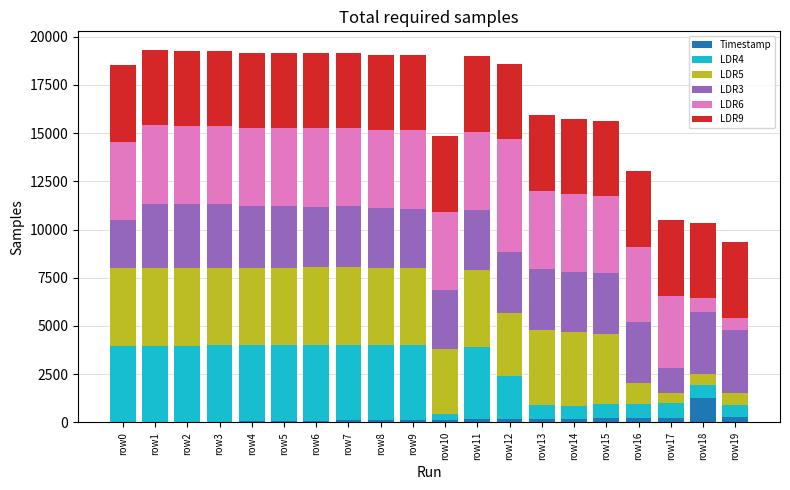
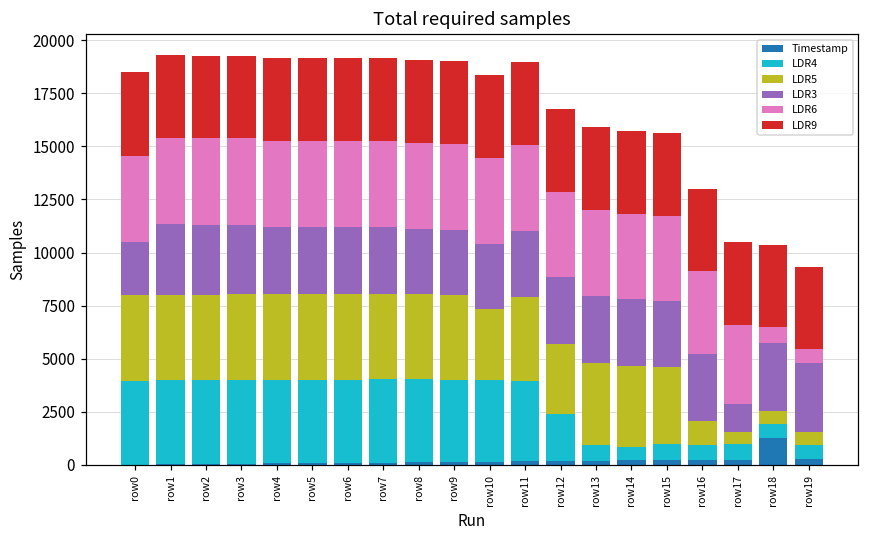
  {
    "Timestamp": {
      "row0": 0,
      "row10": 100,
      "row11": 200,
      "row12": 200,
      "row13": 200,
      "row14": 200,
      "row15": 200,
      "row16": 200,
      "row17": 200,
      "row18": 1300,
      "row19": 300
    },
    "LDR4": {
      "row0": 4000,
      "row1": 4000,
      "row2": 4000,
      "row3": 3900,
      "row4": 3900,
      "row5": 3900,
      "row6": 3900,
      "row7": 3900,
      "row8": 3900,
      "row9": 3900,
-     "row10": 300,
+     "row10": 3900,
      "row11": 3800,
      "row12": 2200,
      "row13": 700,
      "row14": 600,
      "row15": 700,
      "row16": 700,
      "row17": 800,
      "row18": 700,
      "row19": 600
    },
    "LDR5": {
      "row0": 4100,
      "row1": 4000,
      "row2": 4000,
      "row3": 4000,
      "row4": 4000,
      "row5": 4000,
      "row6": 4000,
      "row7": 4000,
      "row8": 4000,
      "row9": 4000,
      "row10": 3300,
      "row11": 4000,
      "row12": 3300,
      "row13": 3900,
      "row14": 3800,
      "row15": 3600,
      "row16": 1100,
      "row17": 500,
      "row18": 600,
      "row19": 600
    },
    "LDR3": {
      "row0": 2500,
      "row1": 3300,
      "row2": 3300,
      "row3": 3300,
      "row4": 3200,
      "row5": 3200,
      "row6": 3200,
      "row7": 3200,
      "row8": 3100,
      "row9": 3100,
      "row10": 3100,
      "row11": 3100,
      "row12": 3100,
      "row13": 3200,
      "row14": 3100,
      "row15": 3100,
      "row16": 3100,
      "row17": 1300,
      "row18": 3200,
      "row19": 3300
    },
    "LDR6": {
      "row0": 4100,
      "row1": 4100,
      "row2": 4100,
      "row3": 4100,
      "row4": 4100,
      "row5": 4100,
      "row6": 4100,
      "row7": 4100,
      "row8": 4100,
      "row9": 4100,
      "row10": 4100,
      "row11": 4000,
-     "row12": 5900,
+     "row12": 4000,
      "row13": 4000,
      "row14": 4000,
      "row15": 4000,
      "row16": 3900,
      "row17": 3700,
      "row18": 700,
      "row19": 600
    },
    "LDR9": {
      "row0": 4000,
      "row1": 3900,
      "row2": 3900,
      "row3": 3900,
      "row4": 3900,
      "row5": 3900,
      "row6": 3900,
      "row7": 3900,
      "row8": 3900,
      "row9": 3900,
      "row10": 3900,
      "row11": 3900,
      "row12": 3900,
      "row13": 3900,
      "row14": 3900,
      "row15": 3900,
      "row16": 3900,
      "row17": 3900,
      "row18": 3900,
      "row19": 3900
    }
  }
